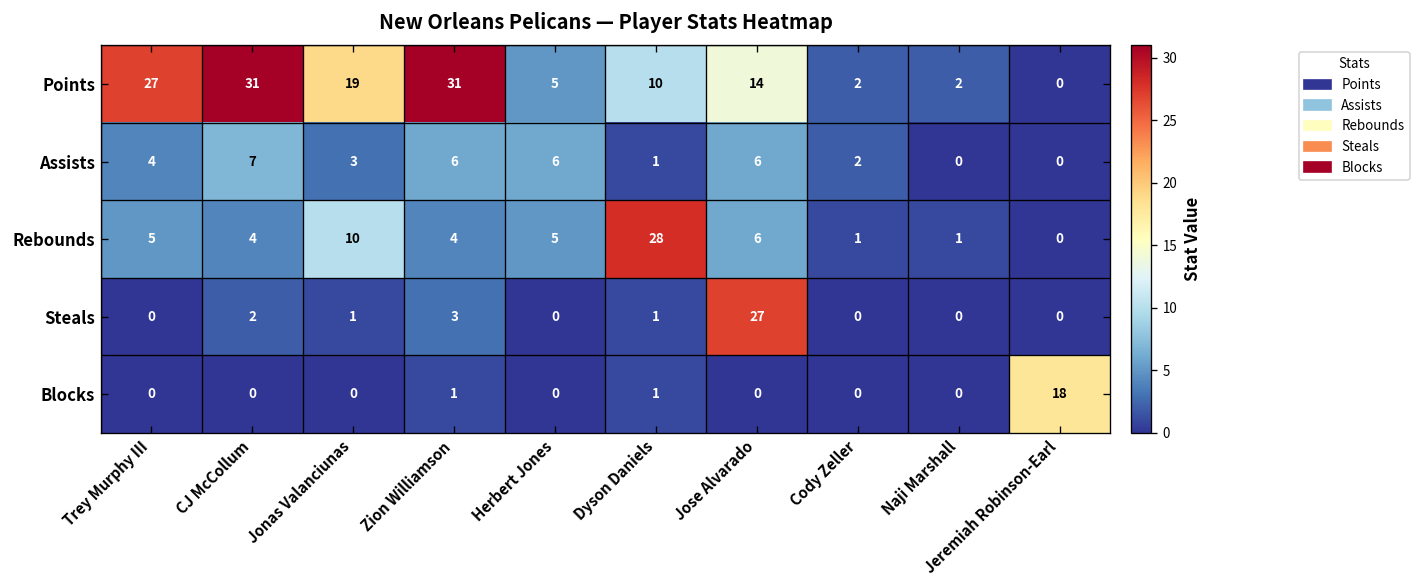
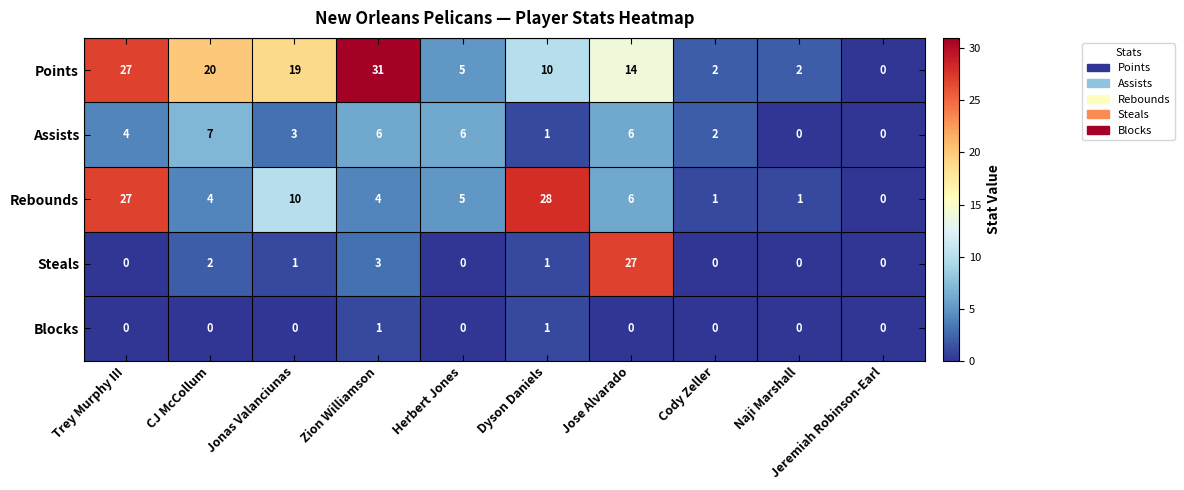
  {
    "Points": {
      "Trey Murphy III": 27,
-     "CJ McCollum": 31,
+     "CJ McCollum": 20,
      "Jonas Valanciunas": 19,
      "Zion Williamson": 31,
      "Herbert Jones": 5,
      "Dyson Daniels": 10,
      "Jose Alvarado": 14,
      "Cody Zeller": 2,
      "Naji Marshall": 2,
      "Jeremiah Robinson-Earl": 0
    },
    "Assists": {
      "Trey Murphy III": 4,
      "CJ McCollum": 7,
      "Jonas Valanciunas": 3,
      "Zion Williamson": 6,
      "Herbert Jones": 6,
      "Dyson Daniels": 1,
      "Jose Alvarado": 6,
      "Cody Zeller": 2,
      "Naji Marshall": 0,
      "Jeremiah Robinson-Earl": 0
    },
    "Rebounds": {
-     "Trey Murphy III": 5,
+     "Trey Murphy III": 27,
      "CJ McCollum": 4,
      "Jonas Valanciunas": 10,
      "Zion Williamson": 4,
      "Herbert Jones": 5,
      "Dyson Daniels": 28,
      "Jose Alvarado": 6,
      "Cody Zeller": 1,
      "Naji Marshall": 1,
      "Jeremiah Robinson-Earl": 0
    },
    "Steals": {
      "Trey Murphy III": 0,
      "CJ McCollum": 2,
      "Jonas Valanciunas": 1,
      "Zion Williamson": 3,
      "Herbert Jones": 0,
      "Dyson Daniels": 1,
      "Jose Alvarado": 27,
      "Cody Zeller": 0,
      "Naji Marshall": 0,
      "Jeremiah Robinson-Earl": 0
    },
    "Blocks": {
      "Trey Murphy III": 0,
      "CJ McCollum": 0,
      "Jonas Valanciunas": 0,
      "Zion Williamson": 1,
      "Herbert Jones": 0,
      "Dyson Daniels": 1,
      "Jose Alvarado": 0,
      "Cody Zeller": 0,
      "Naji Marshall": 0,
-     "Jeremiah Robinson-Earl": 18
+     "Jeremiah Robinson-Earl": 0
    }
  }
